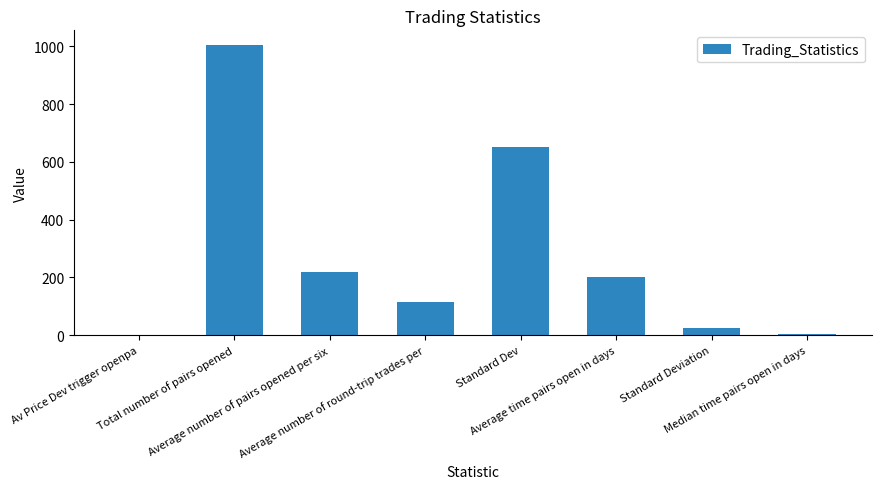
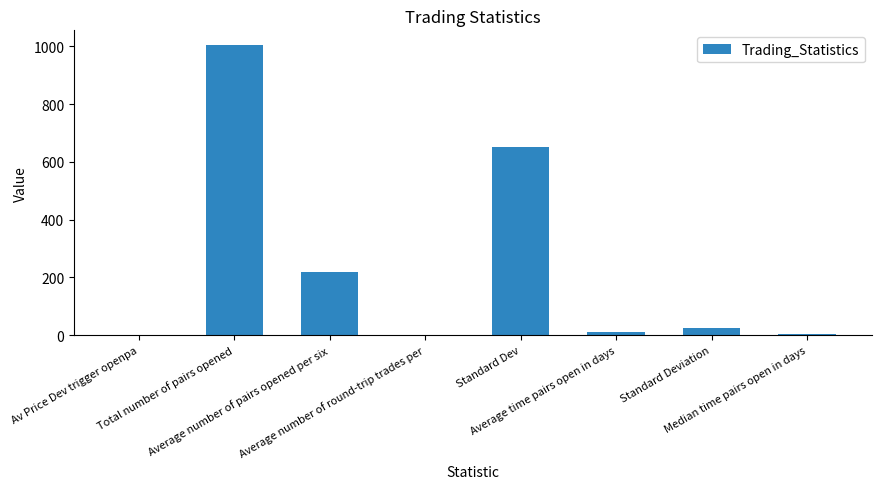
  {
    "Total number of pairs opened": 1010,
    "Average number of pairs opened per six": 220,
-   "Average number of round-trip trades per": 120,
+   "Average number of round-trip trades per": 0,
    "Standard Dev": 650,
-   "Average time pairs open in days": 200,
+   "Average time pairs open in days": 10,
    "Standard Deviation": 20
  }
